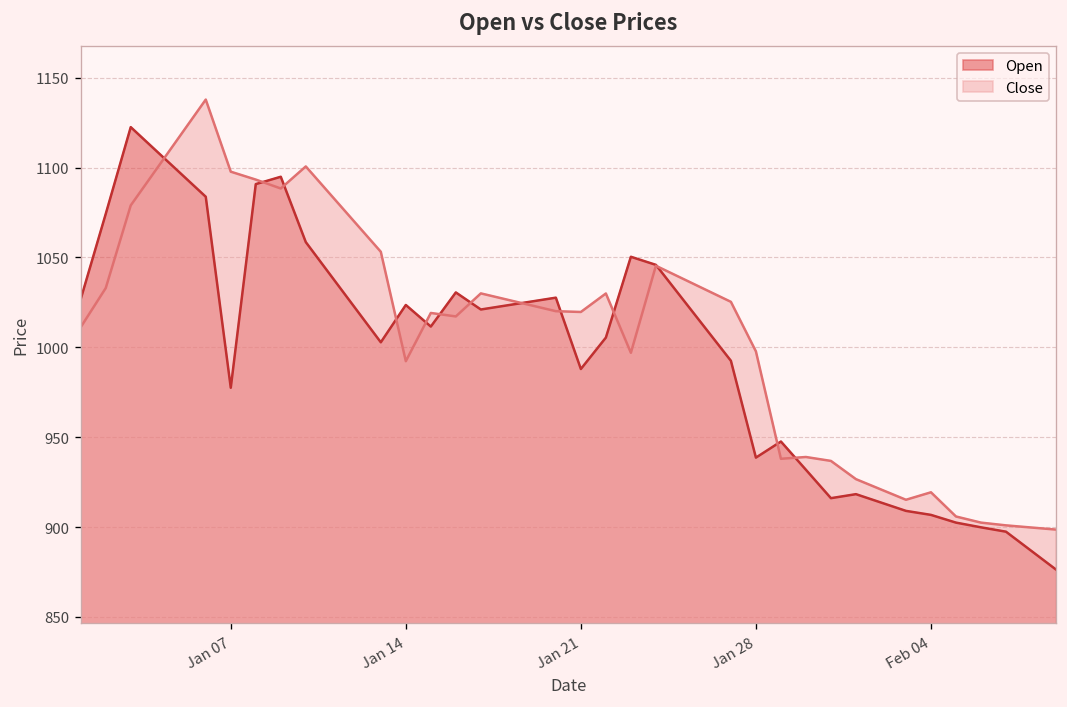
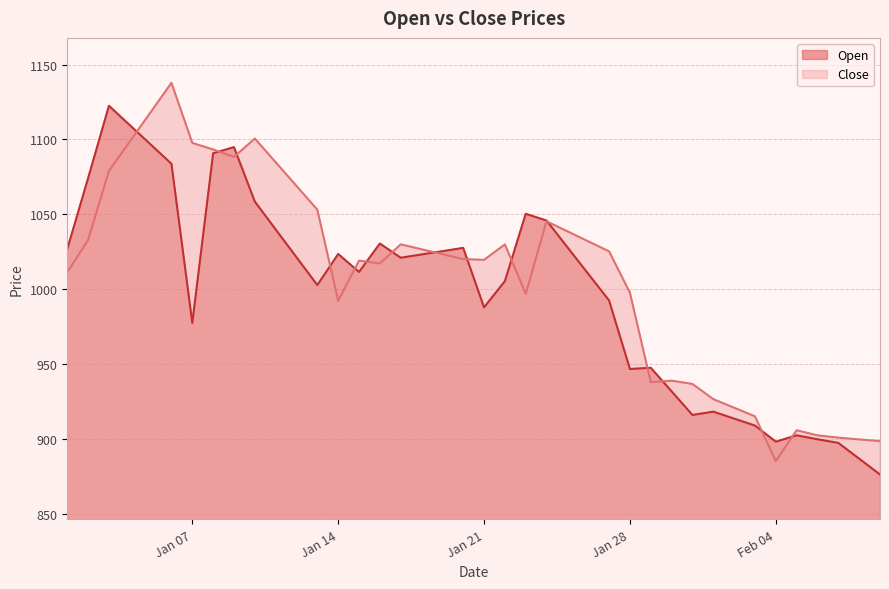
  {
    "Open": {
      "Jan 07": 977,
      "Jan 14": 1024,
      "Jan 21": 988,
-     "Jan 28": 939,
-     "Feb 04": 907
+     "Jan 28": 947,
+     "Feb 04": 898
    },
    "Close": {
      "Jan 07": 1098,
      "Jan 14": 992,
      "Jan 21": 1020,
      "Jan 28": 998,
-     "Feb 04": 919
+     "Feb 04": 885
    }
  }
